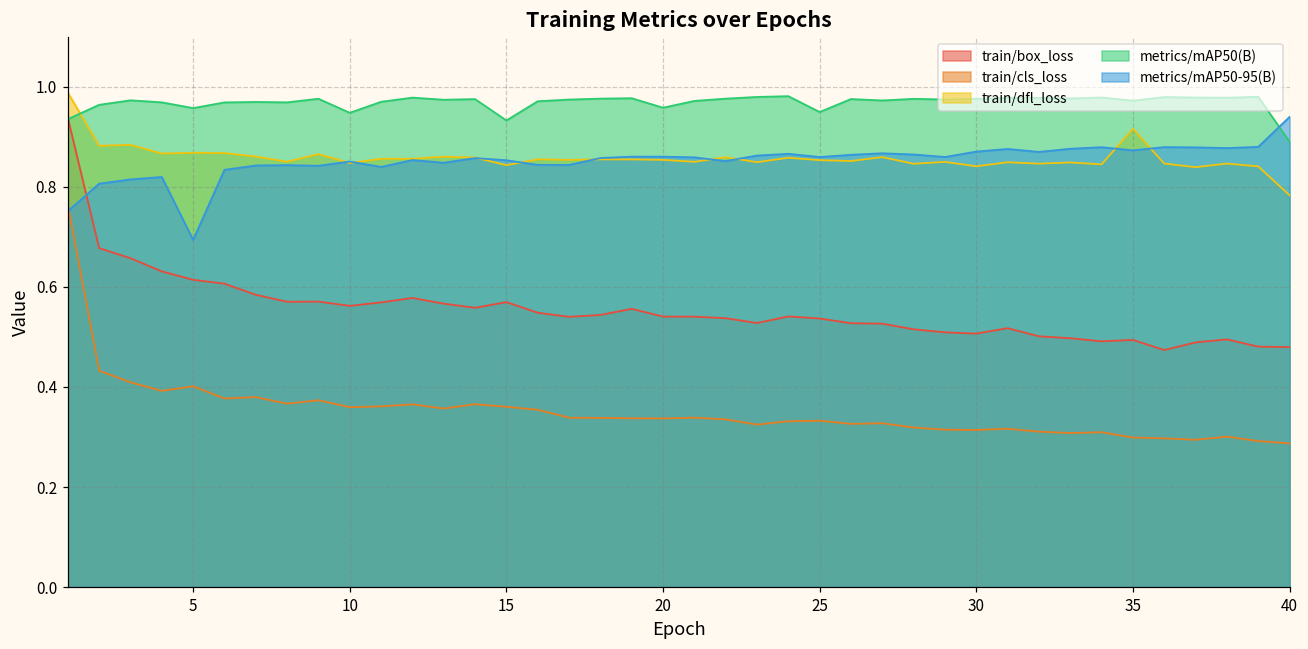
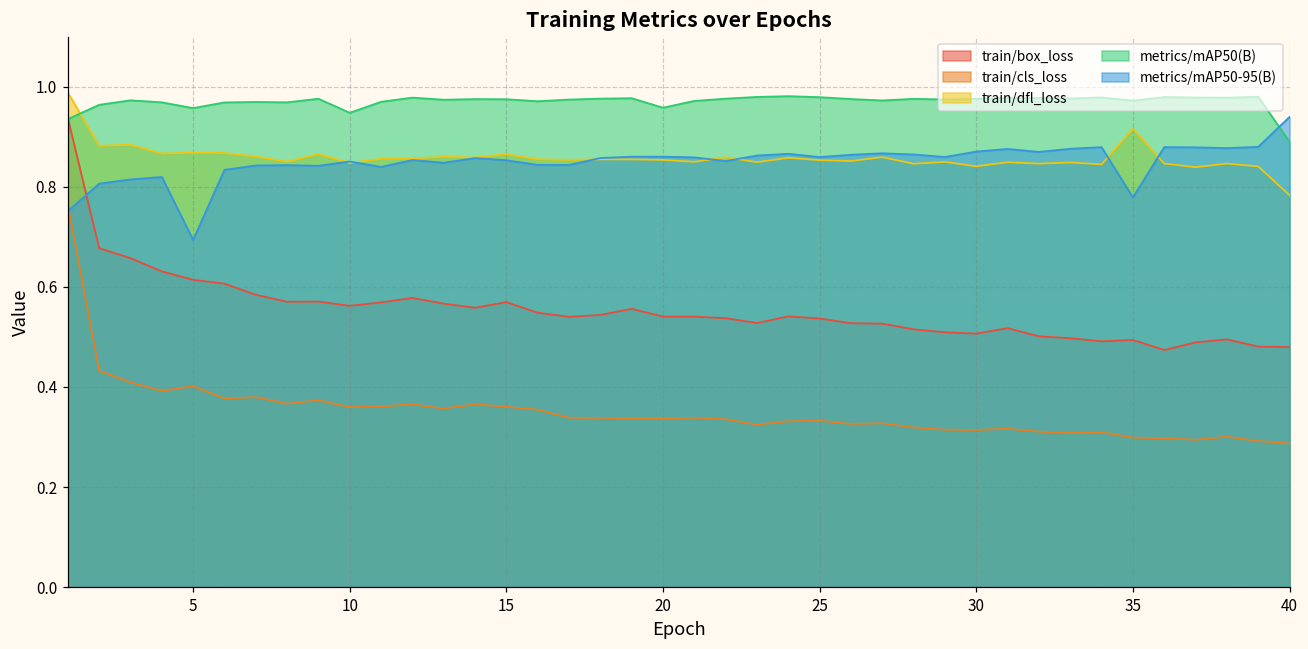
  {
    "train/dfl_loss": {
      "5": 0.87,
-     "15": 0.84,
+     "15": 0.87,
      "20": 0.85,
      "25": 0.85,
      "30": 0.84,
      "35": 0.92,
      "40": 0.78
    },
    "metrics/mAP50(B)": {
      "5": 0.96,
      "10": 0.95,
-     "15": 0.93,
+     "15": 0.97,
      "20": 0.96,
-     "25": 0.95,
+     "25": 0.98,
      "40": 0.89
    },
    "metrics/mAP50-95(B)": {
      "5": 0.69,
      "15": 0.85,
      "20": 0.86,
      "25": 0.86,
      "30": 0.87,
-     "35": 0.87,
+     "35": 0.78,
      "40": 0.94
    }
  }
